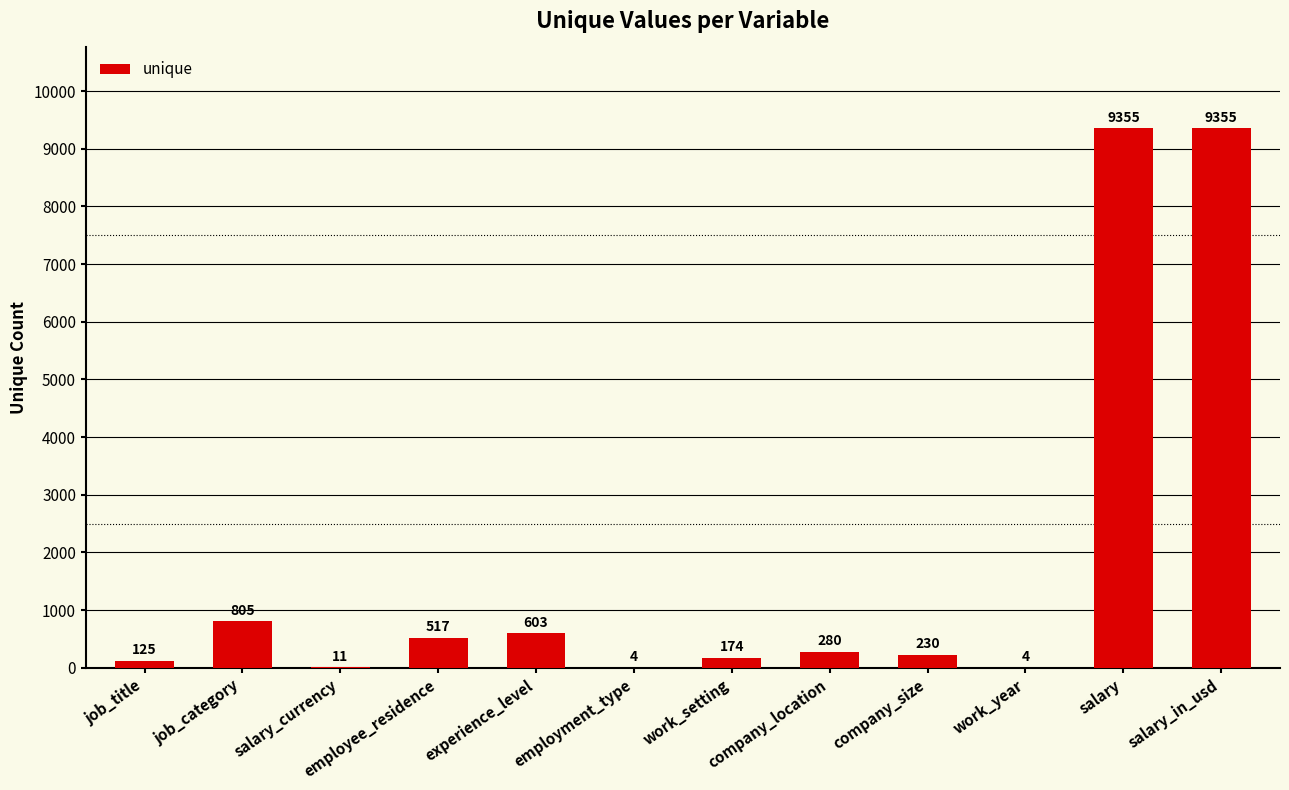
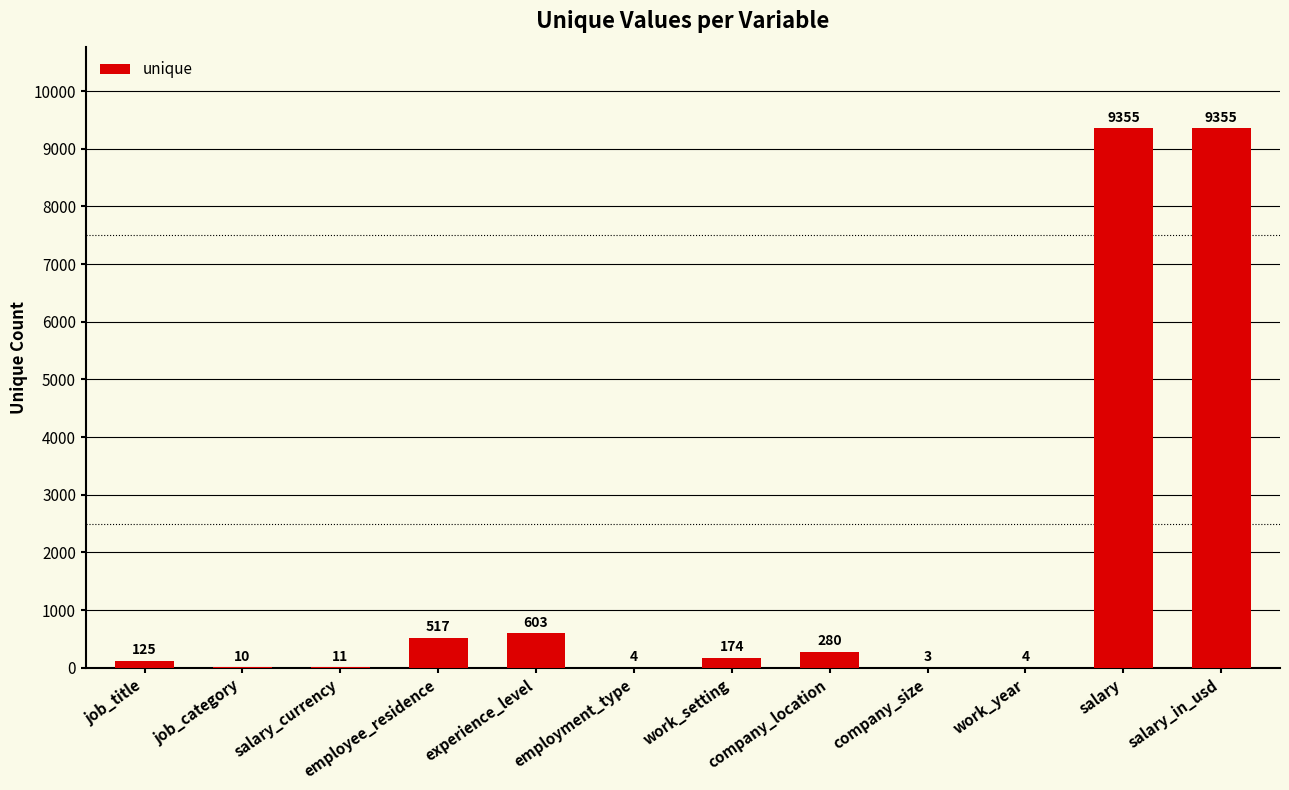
  {
    "job_title": 125,
-   "job_category": 805,
+   "job_category": 10,
    "salary_currency": 11,
    "employee_residence": 517,
    "experience_level": 603,
    "employment_type": 4,
    "work_setting": 174,
    "company_location": 280,
-   "company_size": 230,
+   "company_size": 3,
    "work_year": 4,
    "salary": 9355,
    "salary_in_usd": 9355
  }
